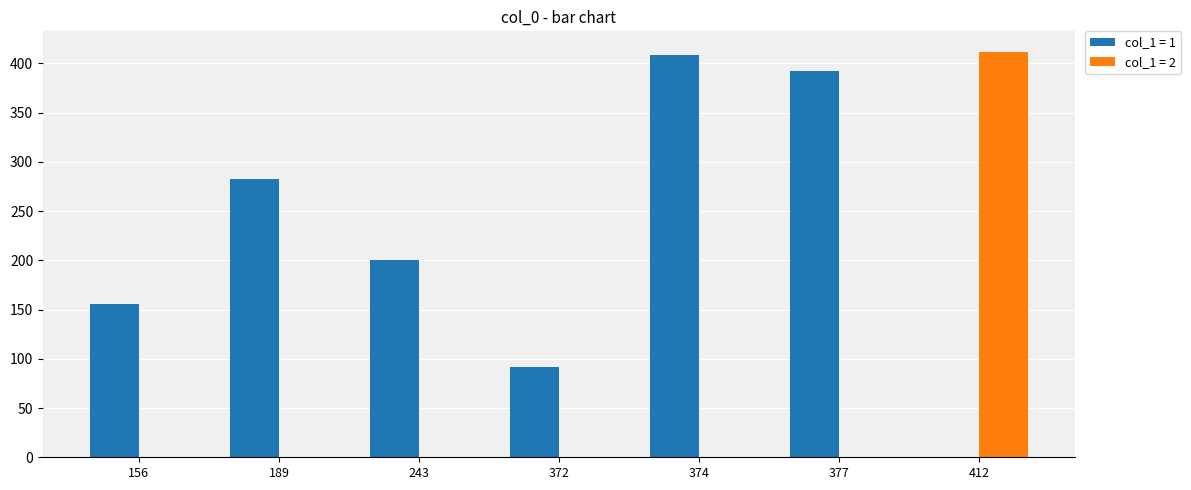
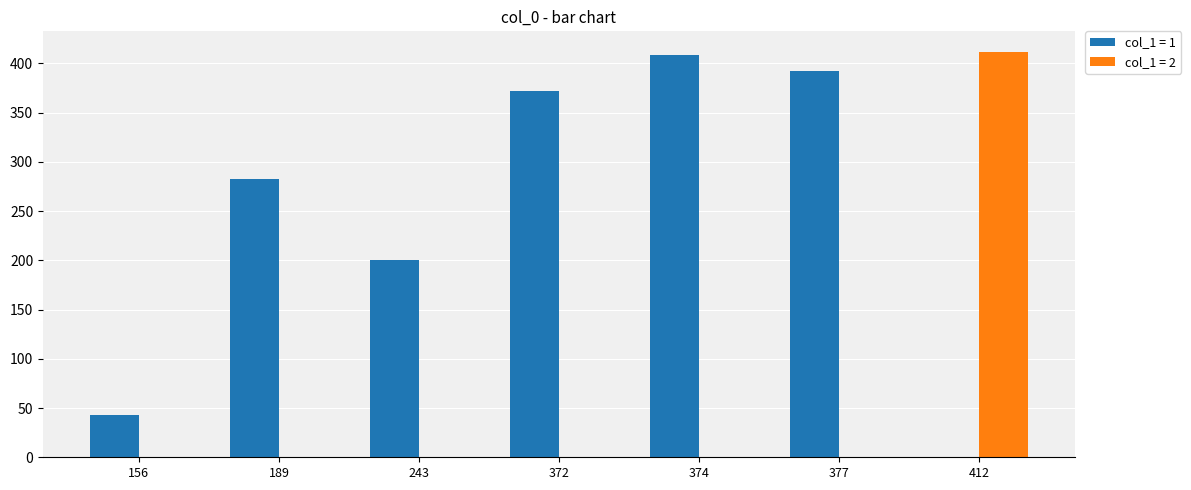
  {
    "col_1 = 1": {
-     "156": 160,
+     "156": 40,
      "189": 280,
      "243": 200,
-     "372": 90,
+     "372": 370,
      "374": 410,
      "377": 390,
      "412": 0
    },
    "col_1 = 2": {
      "156": 0,
      "189": 0,
      "243": 0,
      "372": 0,
      "374": 0,
      "377": 0,
      "412": 410
    }
  }
